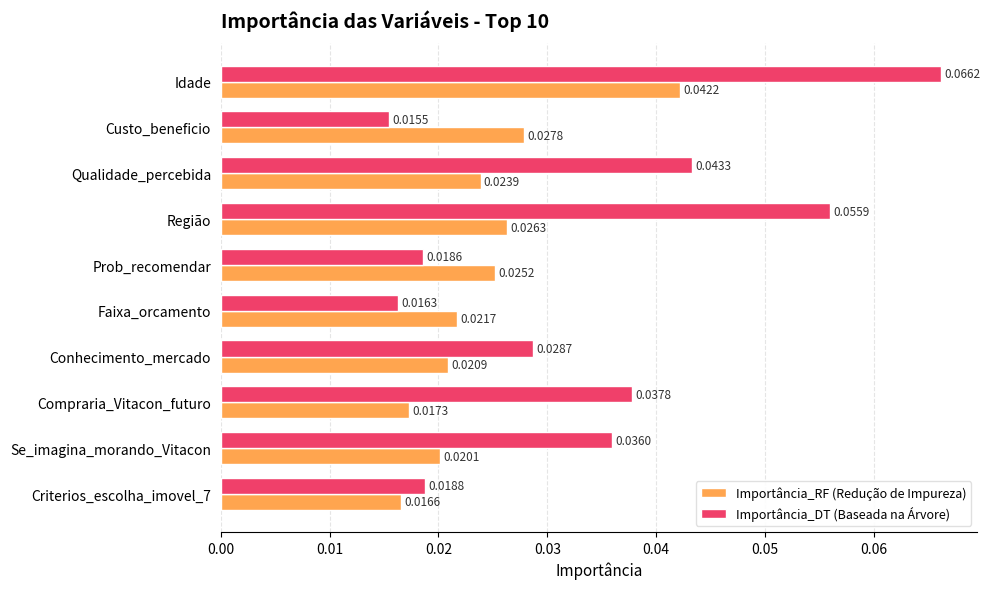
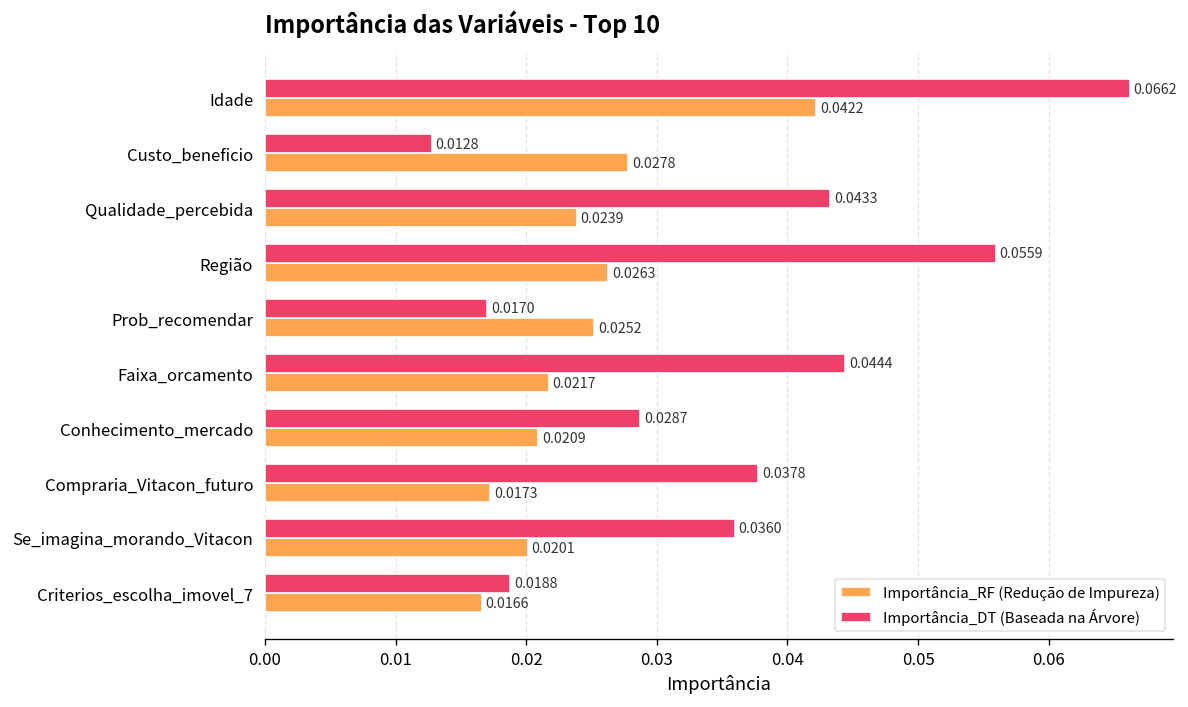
  {
    "Importância_RF (Redução de Impureza)": {
      "Idade": 0.0422,
      "Custo_beneficio": 0.0278,
      "Qualidade_percebida": 0.0239,
      "Região": 0.0263,
      "Prob_recomendar": 0.0252,
      "Faixa_orcamento": 0.0217,
      "Conhecimento_mercado": 0.0209,
      "Compraria_Vitacon_futuro": 0.0173,
      "Se_imagina_morando_Vitacon": 0.0201,
      "Criterios_escolha_imovel_7": 0.0166
    },
    "Importância_DT (Baseada na Árvore)": {
      "Idade": 0.0662,
-     "Custo_beneficio": 0.0155,
+     "Custo_beneficio": 0.0128,
      "Qualidade_percebida": 0.0433,
      "Região": 0.0559,
-     "Prob_recomendar": 0.0186,
-     "Faixa_orcamento": 0.0163,
+     "Prob_recomendar": 0.0170,
+     "Faixa_orcamento": 0.0444,
      "Conhecimento_mercado": 0.0287,
      "Compraria_Vitacon_futuro": 0.0378,
      "Se_imagina_morando_Vitacon": 0.0360,
      "Criterios_escolha_imovel_7": 0.0188
    }
  }
